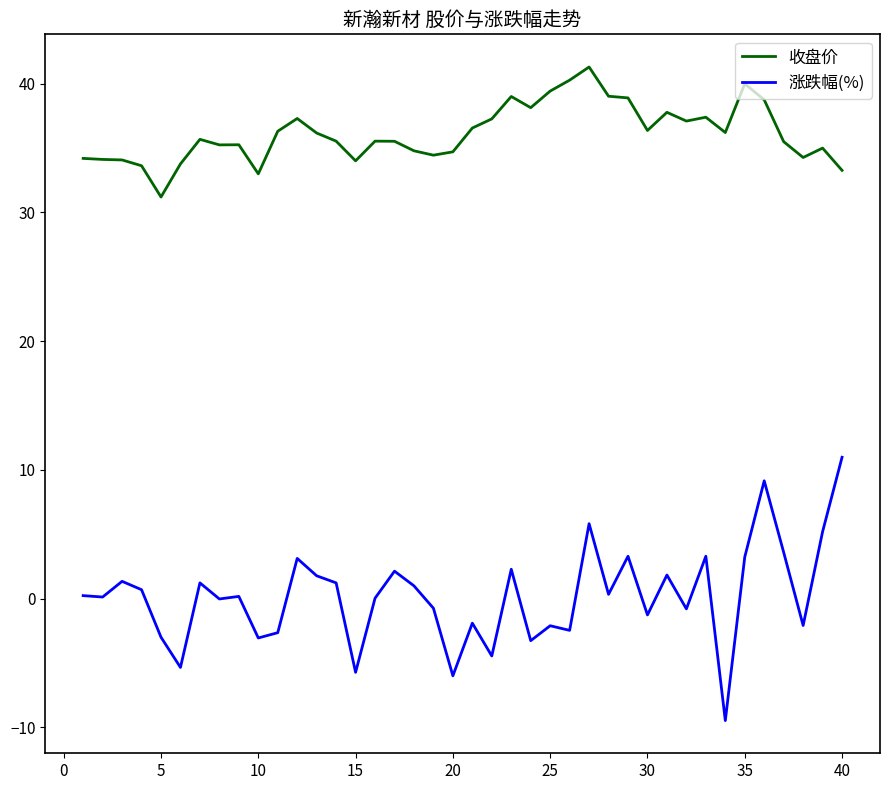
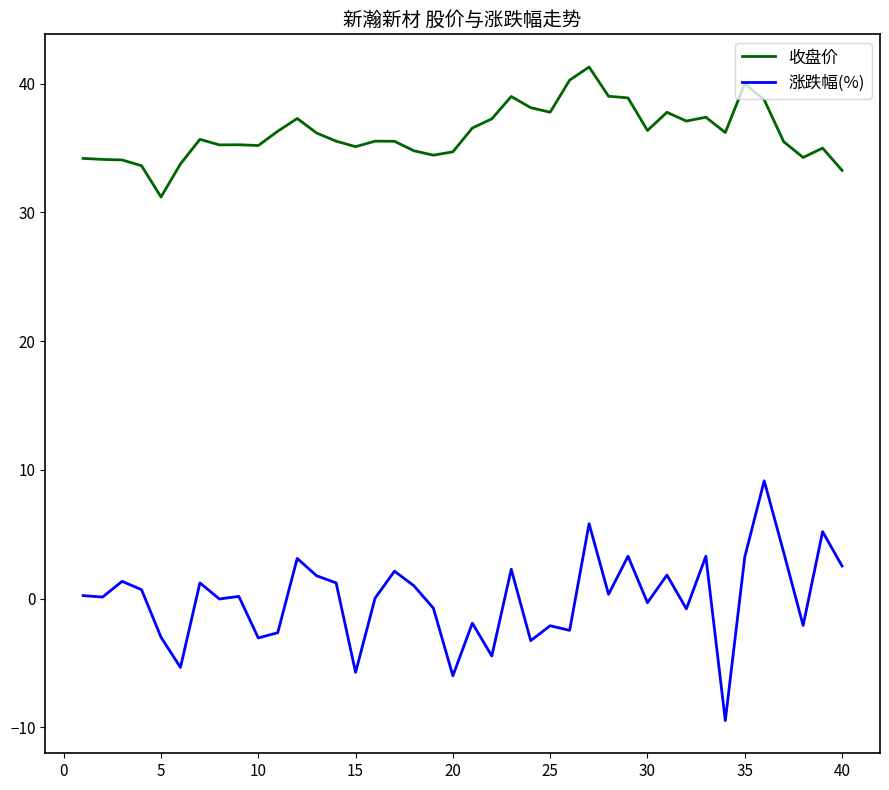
  {
    "收盘价": {
      "5": 31.2,
-     "10": 33.0,
-     "15": 34.0,
+     "10": 35.2,
+     "15": 35.1,
      "20": 34.7,
-     "25": 39.4,
+     "25": 37.8,
      "30": 36.4,
      "40": 33.3
    },
    "涨跌幅(%)": {
      "5": -3.0,
      "10": -3.1,
      "15": -5.7,
      "20": -6.0,
      "25": -2.1,
-     "30": -1.3,
+     "30": -0.3,
      "35": 3.2,
-     "40": 11.0
+     "40": 2.5
    }
  }
